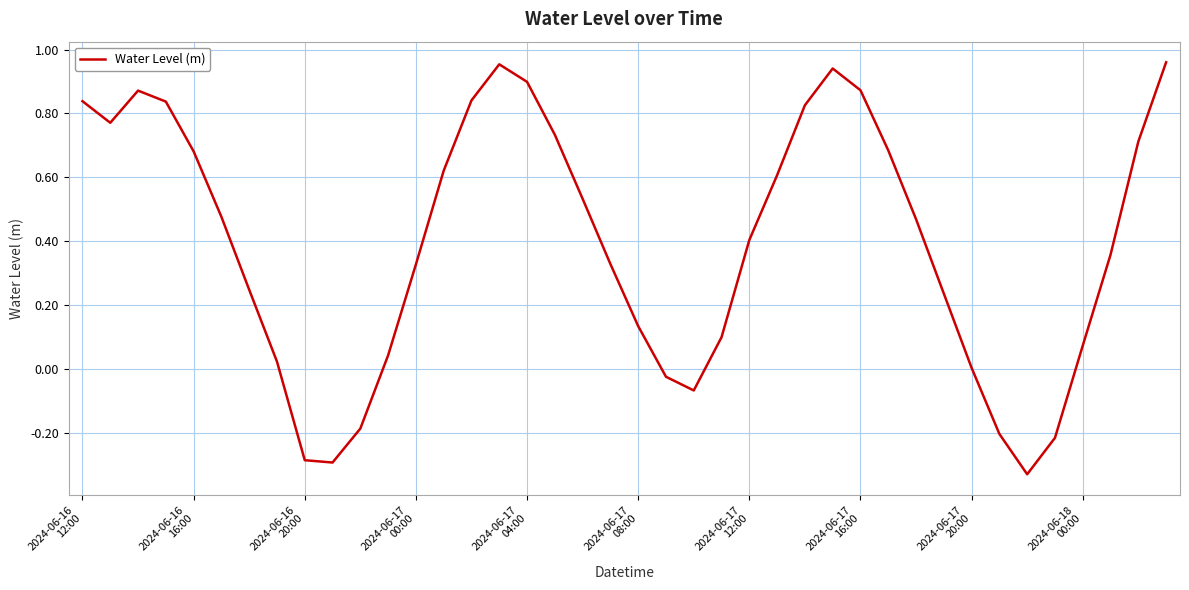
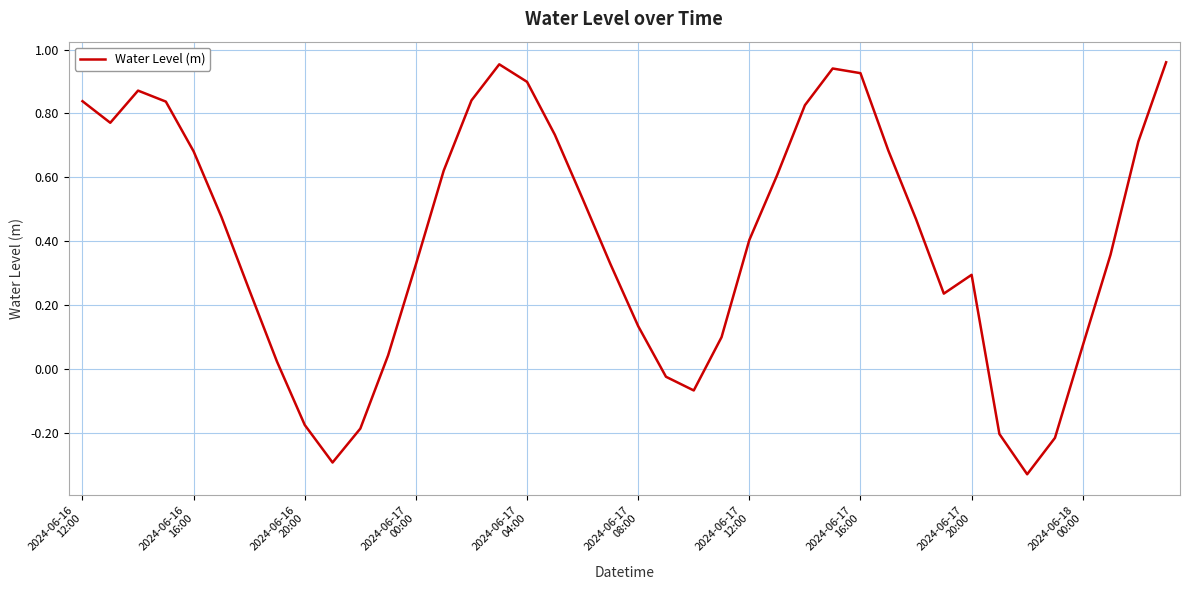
  {
    "2024-06-16 12:00": 0.84,
    "2024-06-16 16:00": 0.68,
-   "2024-06-16 20:00": -0.28,
+   "2024-06-16 20:00": -0.17,
    "2024-06-17 00:00": 0.33,
    "2024-06-17 04:00": 0.90,
    "2024-06-17 08:00": 0.13,
    "2024-06-17 12:00": 0.40,
-   "2024-06-17 16:00": 0.87,
-   "2024-06-17 20:00": 0.00,
+   "2024-06-17 16:00": 0.93,
+   "2024-06-17 20:00": 0.30,
    "2024-06-18 00:00": 0.07
  }
